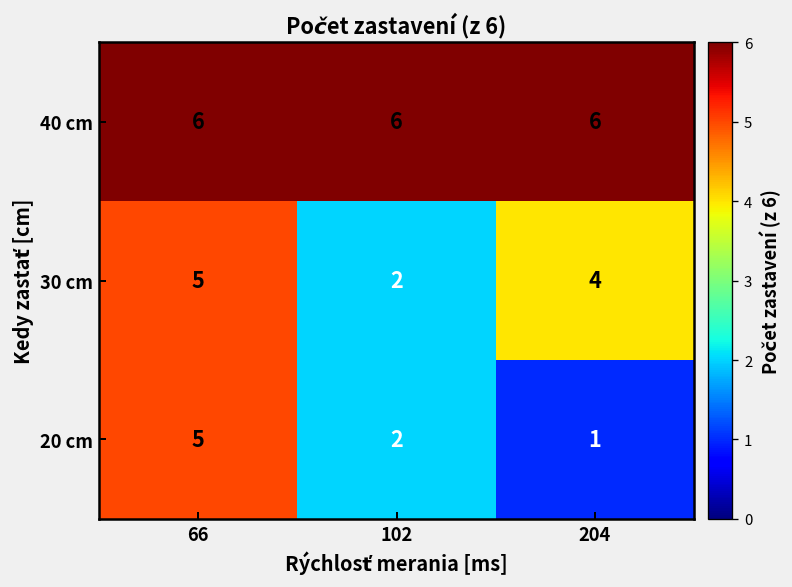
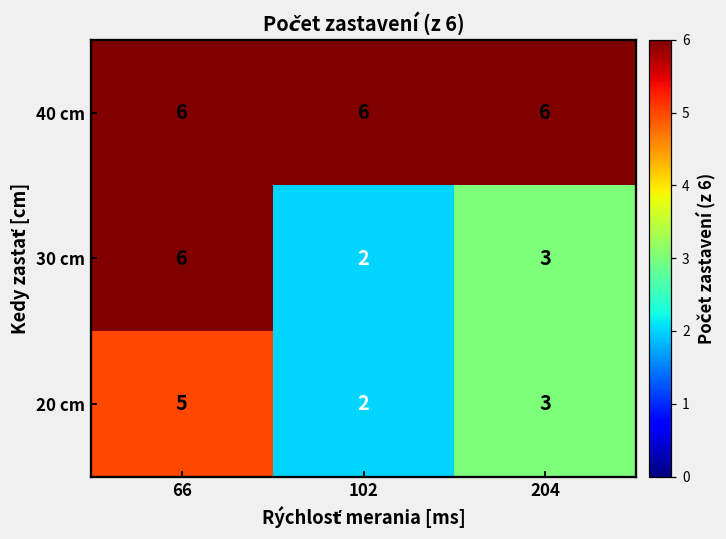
  {
    "40 cm": {
      "66": 6,
      "102": 6,
      "204": 6
    },
    "30 cm": {
-     "66": 5,
+     "66": 6,
      "102": 2,
-     "204": 4
+     "204": 3
    },
    "20 cm": {
      "66": 5,
      "102": 2,
-     "204": 1
+     "204": 3
    }
  }
